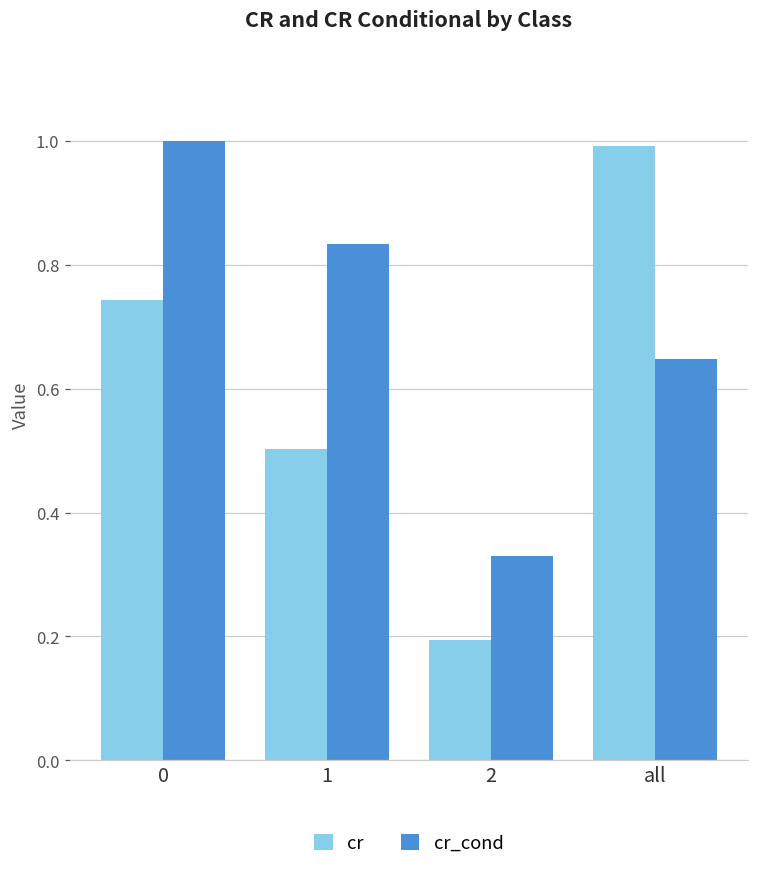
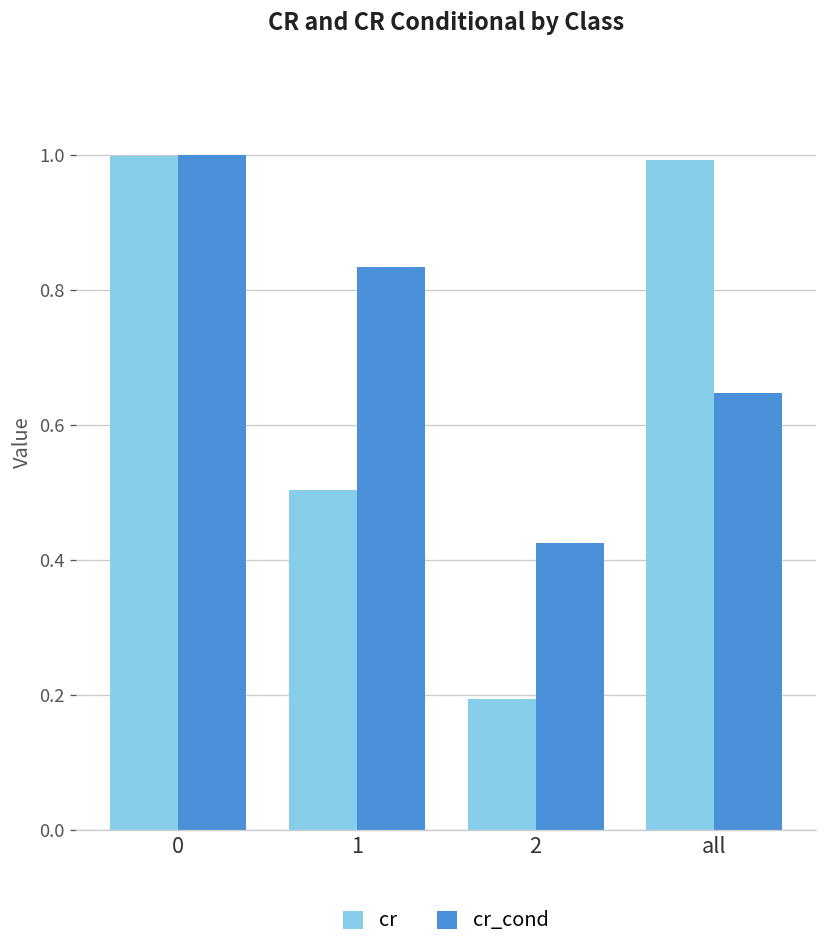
  {
    "cr": {
-     "0": 0.74,
+     "0": 1.00,
      "1": 0.50,
      "2": 0.19,
      "all": 0.99
    },
    "cr_cond": {
      "0": 1.00,
      "1": 0.83,
-     "2": 0.33,
+     "2": 0.43,
      "all": 0.65
    }
  }
